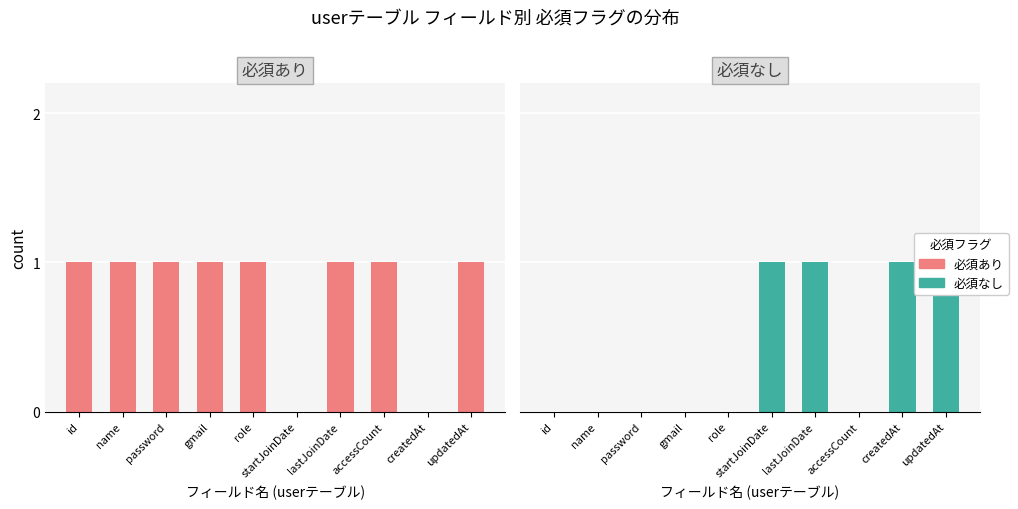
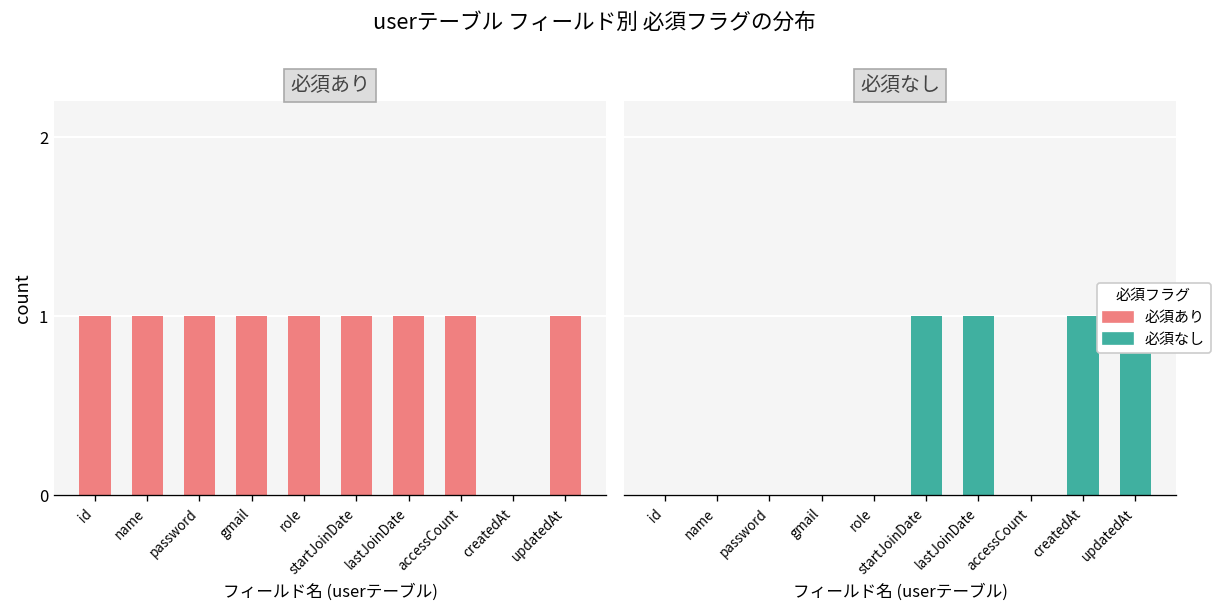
  {
    "必須あり": {
      "id": 1,
      "name": 1,
      "password": 1,
      "gmail": 1,
      "role": 1,
-     "startJoinDate": 0,
+     "startJoinDate": 1,
      "lastJoinDate": 1,
      "accessCount": 1,
      "createdAt": 0,
      "updatedAt": 1
    }
  }
